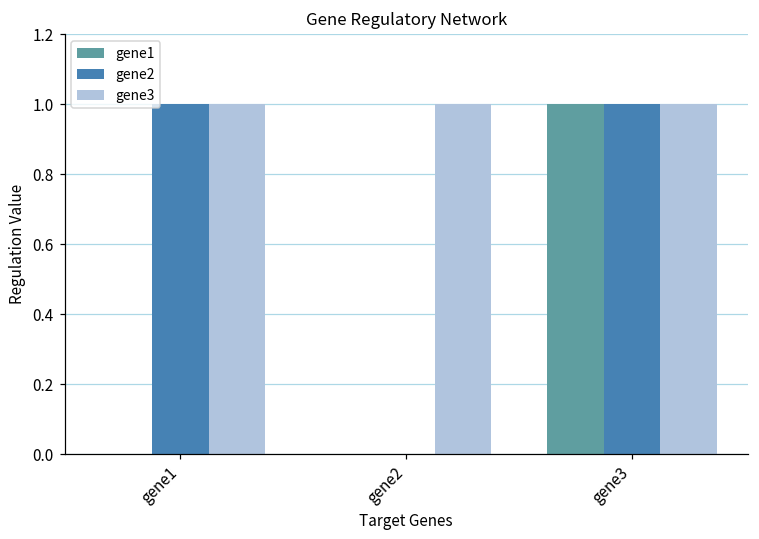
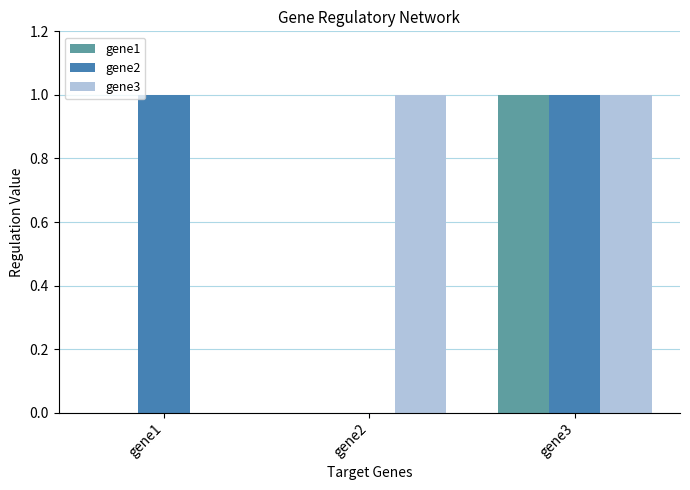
  {
    "gene3": {
-     "gene1": 1,
+     "gene1": 0,
      "gene2": 1,
      "gene3": 1
    }
  }
